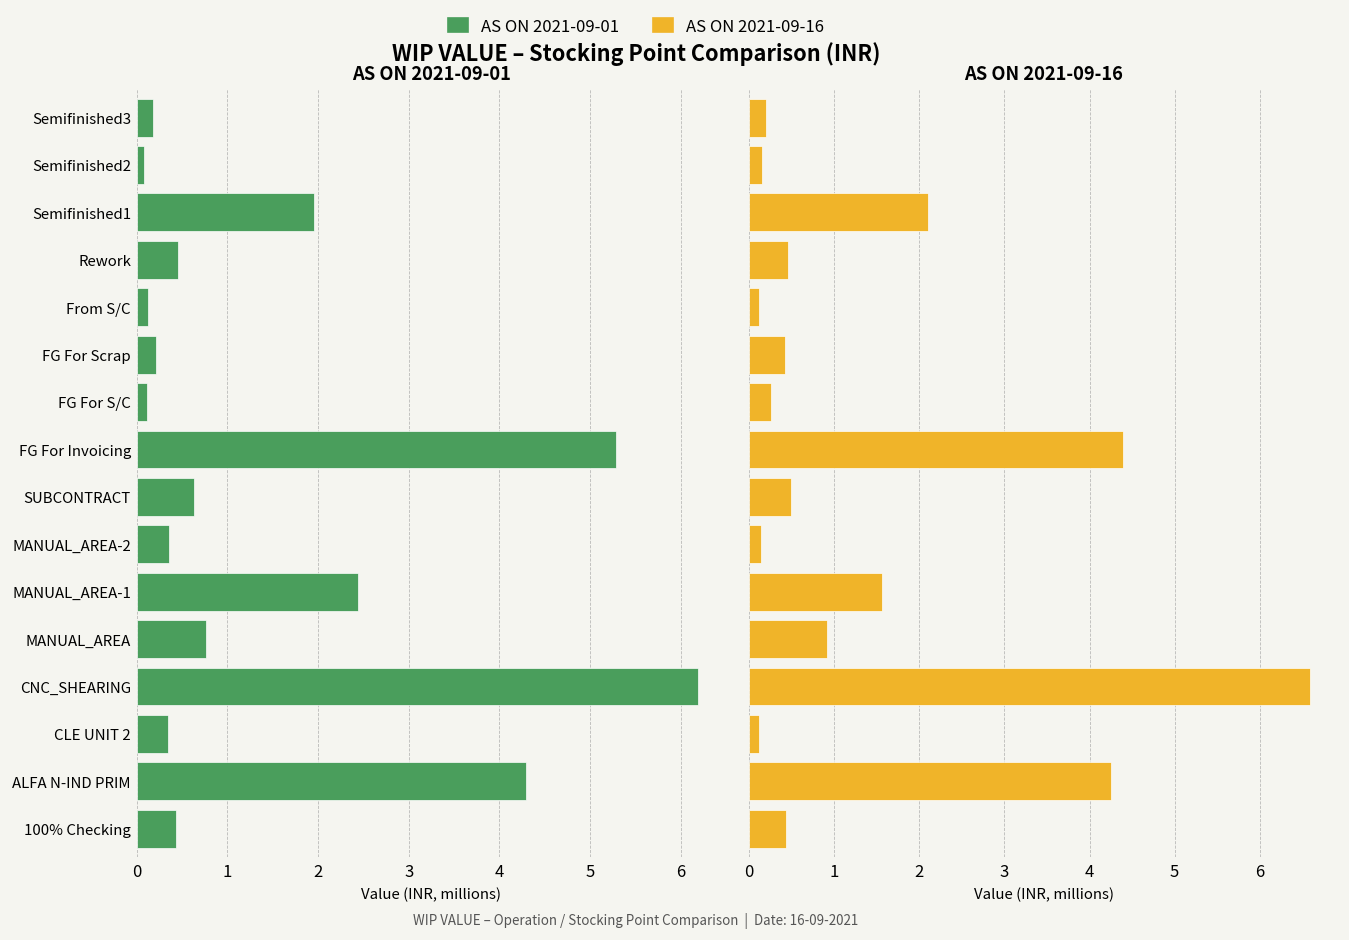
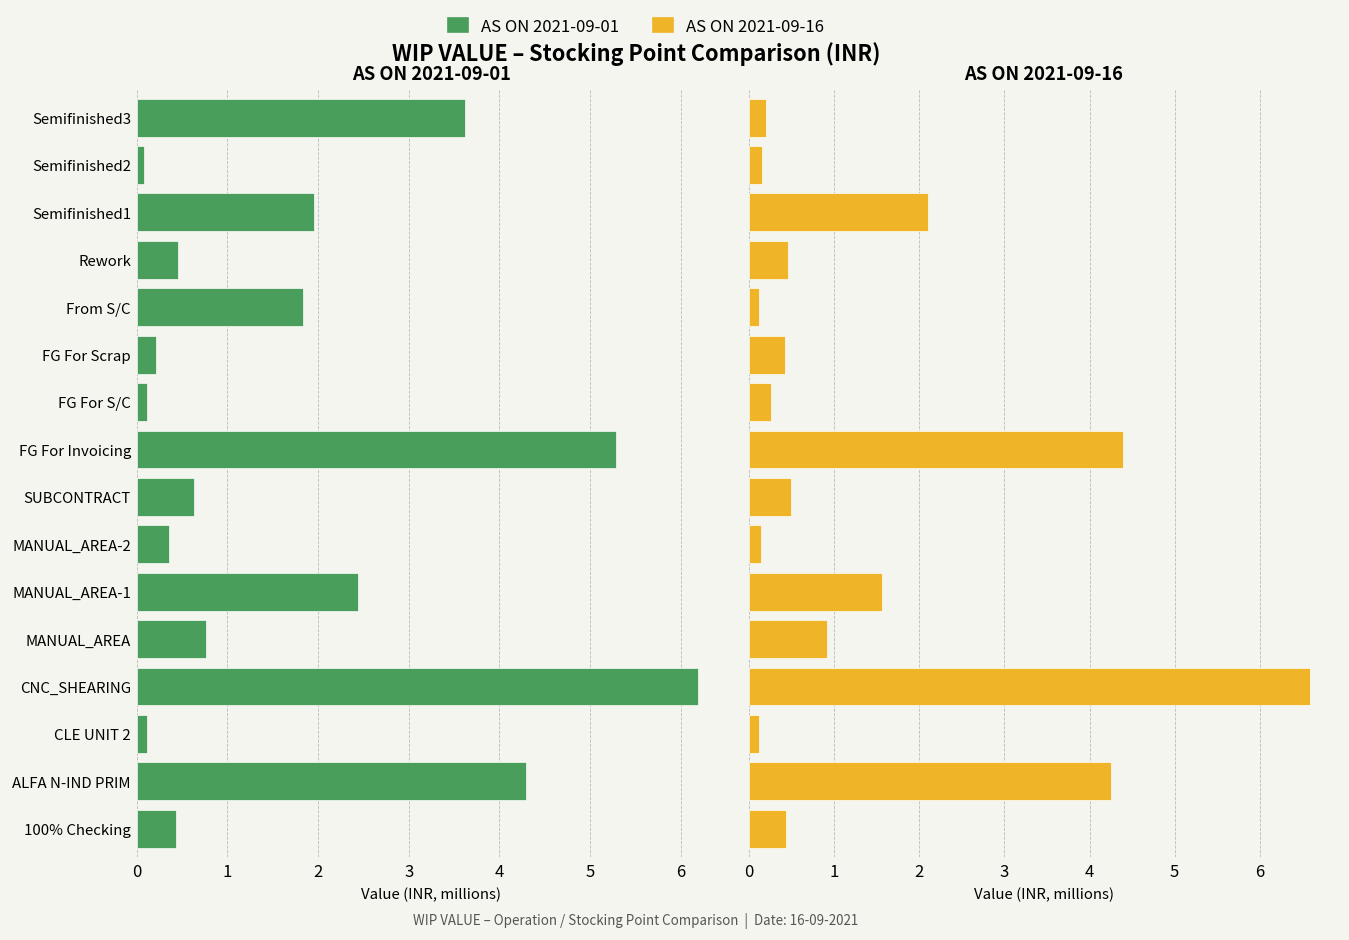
  {
    "AS ON 2021-09-01": {
-     "Semifinished3": 0.2,
+     "Semifinished3": 3.6,
      "Semifinished2": 0.1,
      "Semifinished1": 2.0,
      "Rework": 0.5,
-     "From S/C": 0.1,
+     "From S/C": 1.8,
      "FG For Scrap": 0.2,
      "FG For S/C": 0.1,
      "FG For Invoicing": 5.3,
      "SUBCONTRACT": 0.6,
      "MANUAL_AREA-2": 0.4,
      "MANUAL_AREA-1": 2.4,
      "MANUAL_AREA": 0.8,
      "CNC_SHEARING": 6.2,
-     "CLE UNIT 2": 0.3,
+     "CLE UNIT 2": 0.1,
      "ALFA N-IND PRIM": 4.3,
      "100% Checking": 0.4
    }
  }
